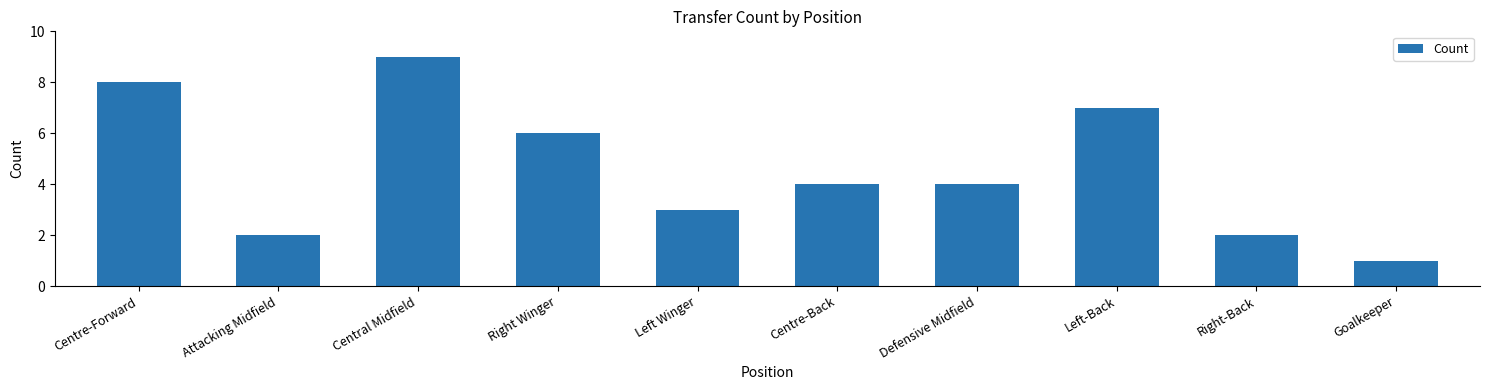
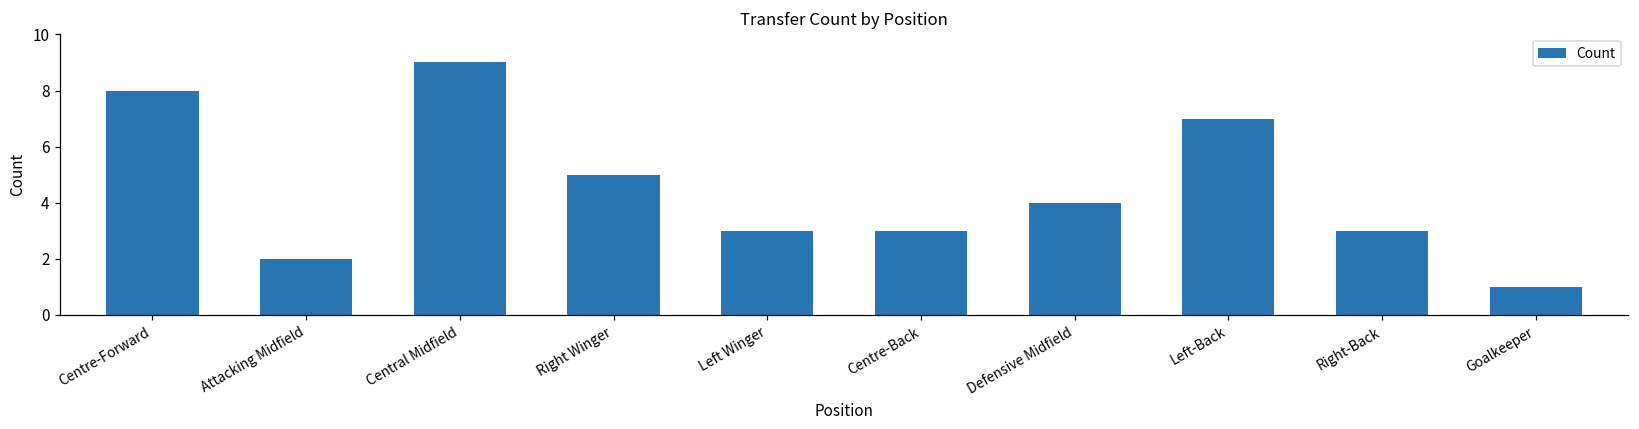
  {
    "Centre-Forward": 8,
    "Attacking Midfield": 2,
    "Central Midfield": 9,
-   "Right Winger": 6,
+   "Right Winger": 5,
    "Left Winger": 3,
-   "Centre-Back": 4,
+   "Centre-Back": 3,
    "Defensive Midfield": 4,
    "Left-Back": 7,
-   "Right-Back": 2,
+   "Right-Back": 3,
    "Goalkeeper": 1
  }
